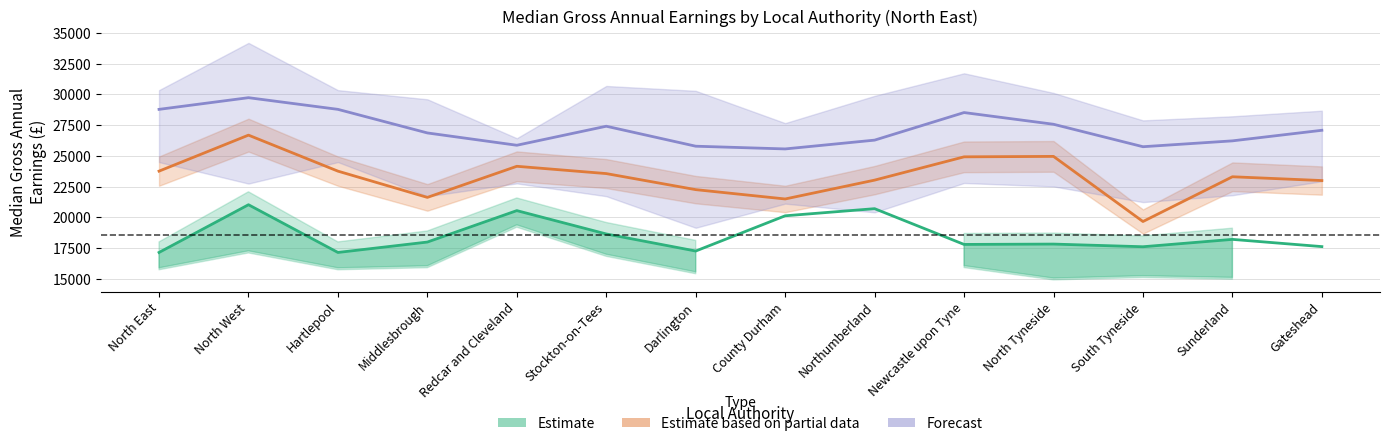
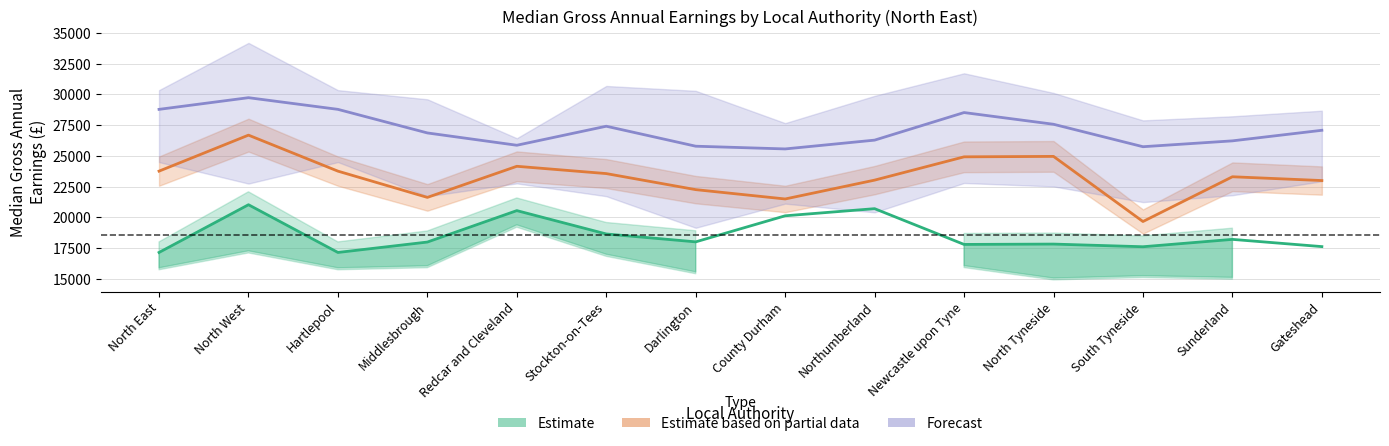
  {
    "Estimate": {
      "North East": 17200,
      "North West": 21000,
      "Hartlepool": 17200,
      "Middlesbrough": 18000,
      "Redcar and Cleveland": 20600,
      "Stockton-on-Tees": 18700,
-     "Darlington": 17300,
+     "Darlington": 18000,
      "County Durham": 20100,
      "Northumberland": 20700,
      "Newcastle upon Tyne": 17800,
      "North Tyneside": 17800,
      "South Tyneside": 17600,
      "Sunderland": 18200,
      "Gateshead": 17600
    }
  }
